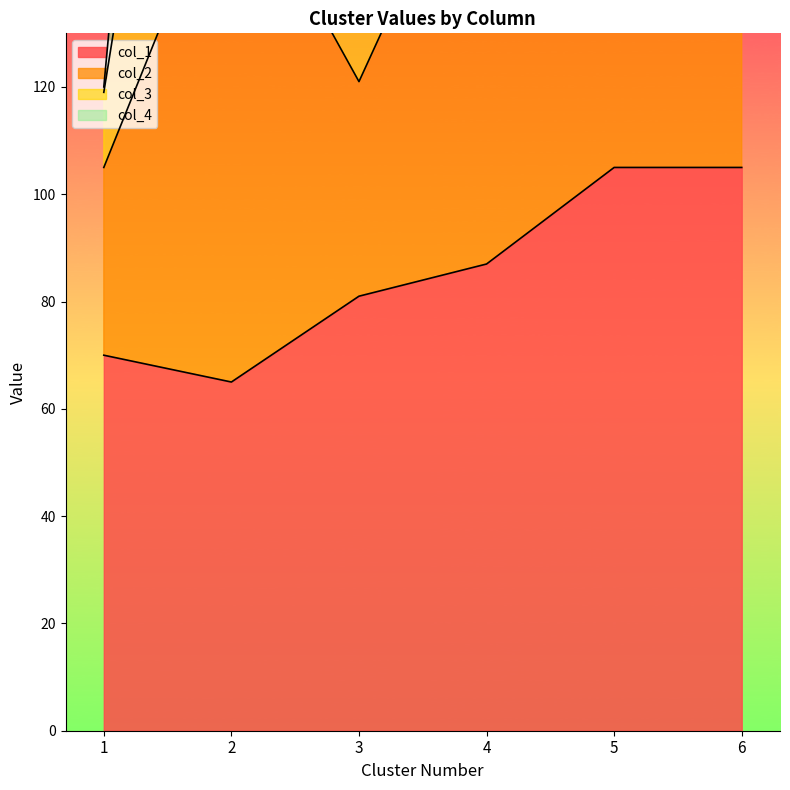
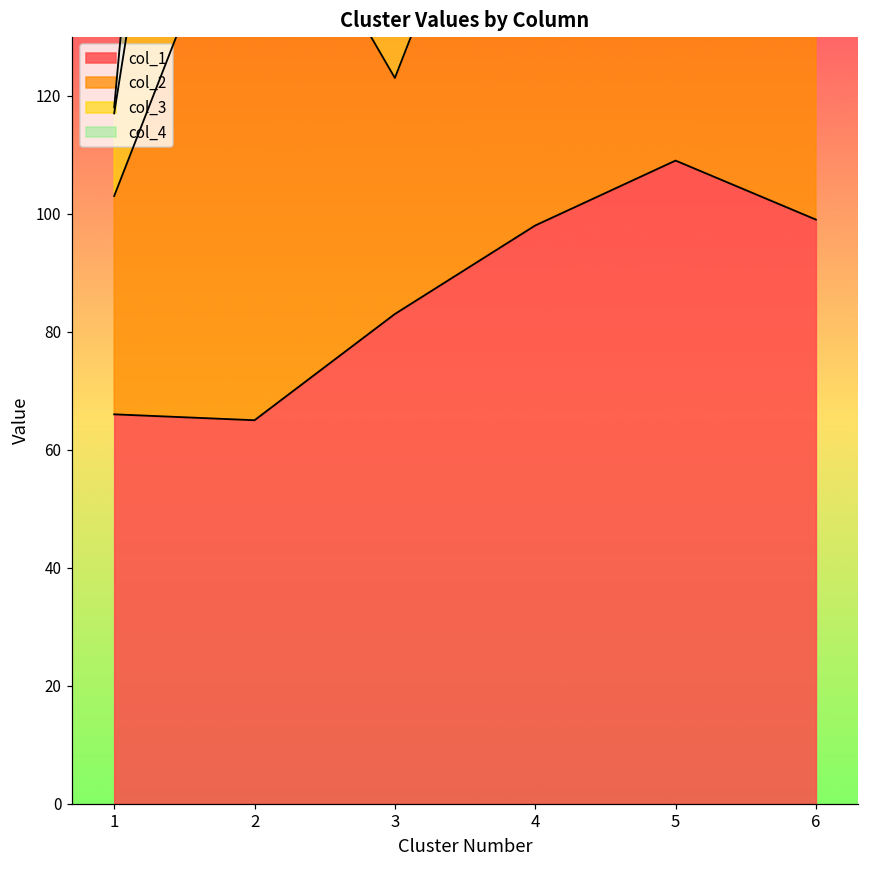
  {
    "col_1": {
-     "1": 70,
+     "1": 66,
      "2": 65,
-     "3": 81,
-     "4": 87,
-     "5": 105,
-     "6": 105
+     "3": 83,
+     "4": 98,
+     "5": 109,
+     "6": 99
    },
    "col_2": {
-     "1": 35,
+     "1": 37,
      "3": 40
    }
  }
